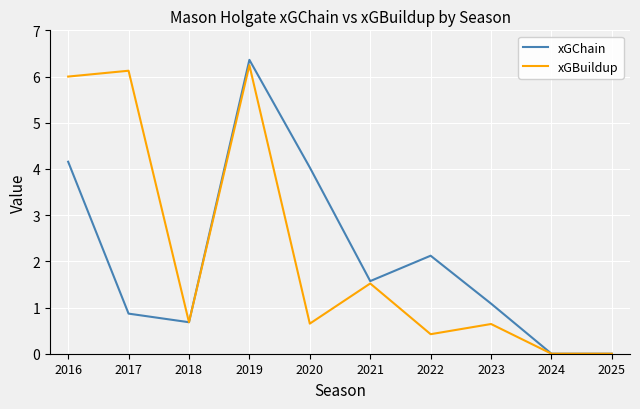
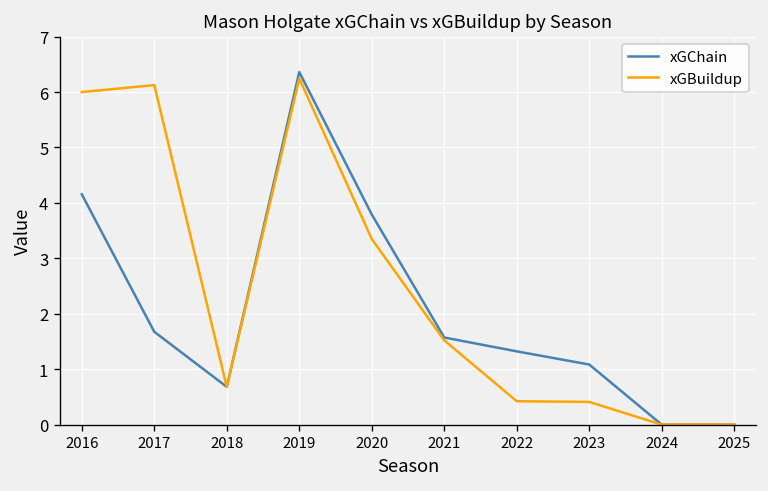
  {
    "xGChain": {
      "2016": 4.2,
-     "2017": 0.9,
+     "2017": 1.7,
      "2019": 6.4,
-     "2020": 4.0,
-     "2022": 2.1,
+     "2020": 3.8,
+     "2022": 1.3,
      "2023": 1.1
    },
    "xGBuildup": {
      "2016": 6.0,
      "2017": 6.1,
      "2019": 6.2,
-     "2020": 0.7,
+     "2020": 3.3,
      "2022": 0.4,
-     "2023": 0.6
+     "2023": 0.4
    }
  }
